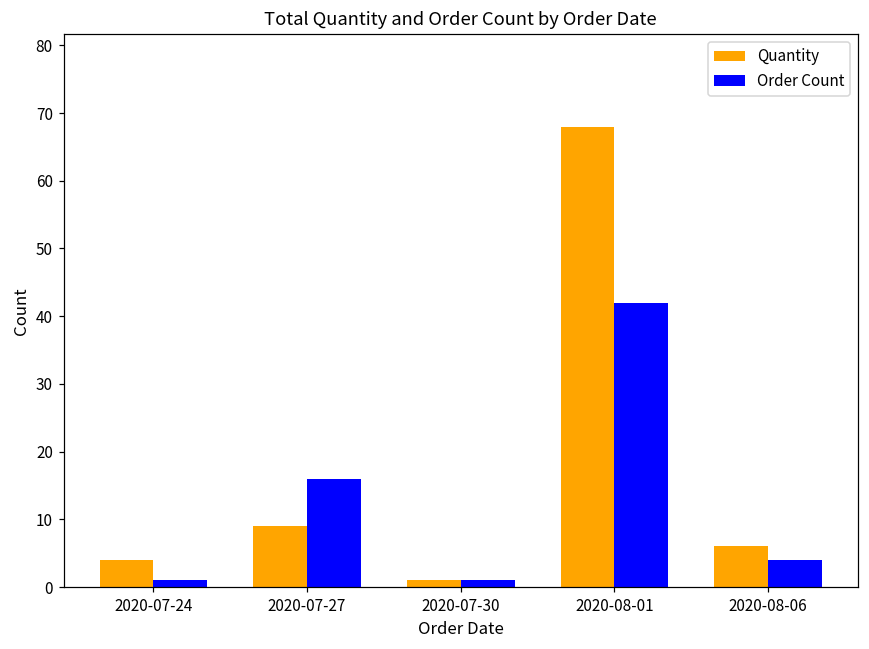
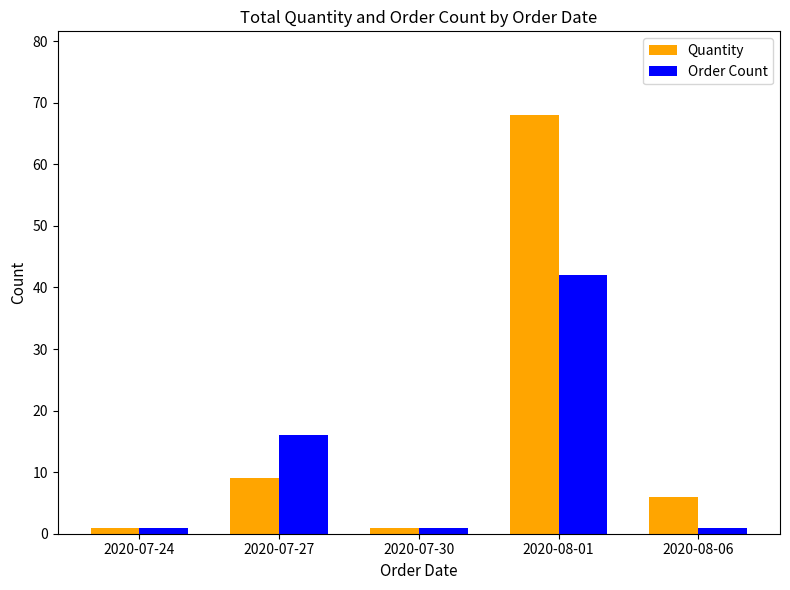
  {
    "Quantity": {
-     "2020-07-24": 4,
+     "2020-07-24": 1,
      "2020-07-27": 9,
      "2020-07-30": 1,
      "2020-08-01": 68,
      "2020-08-06": 6
    },
    "Order Count": {
      "2020-07-24": 1,
      "2020-07-27": 16,
      "2020-07-30": 1,
      "2020-08-01": 42,
-     "2020-08-06": 4
+     "2020-08-06": 1
    }
  }
